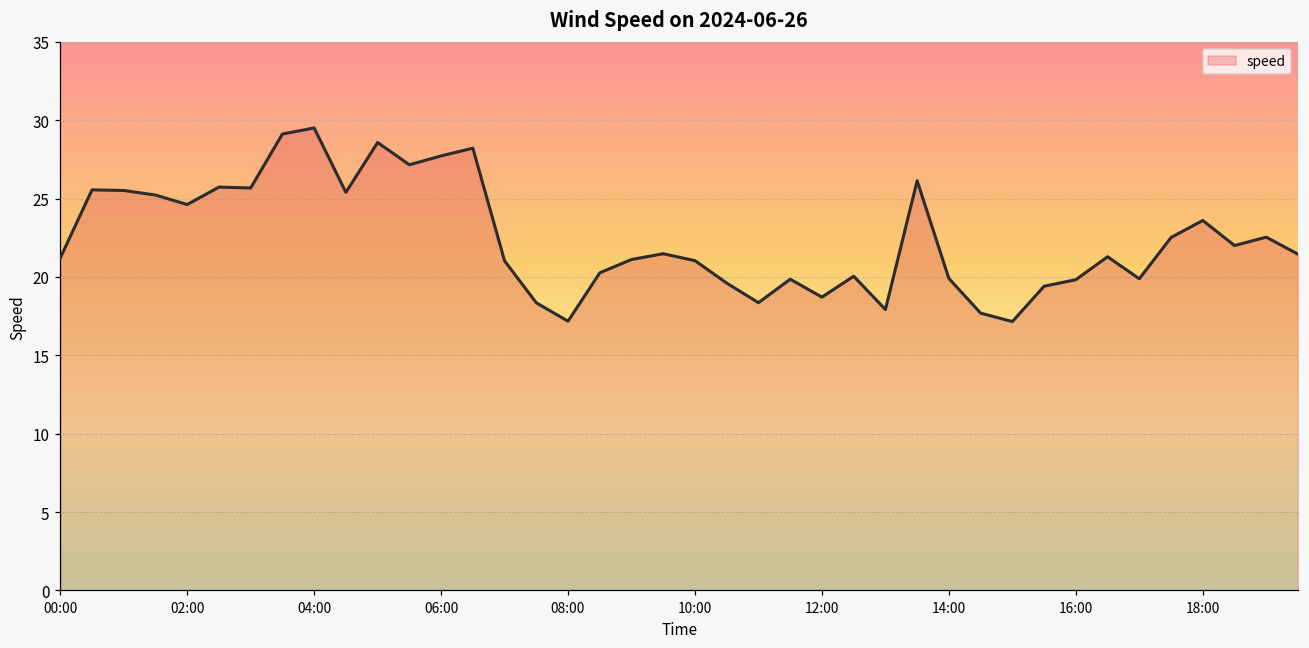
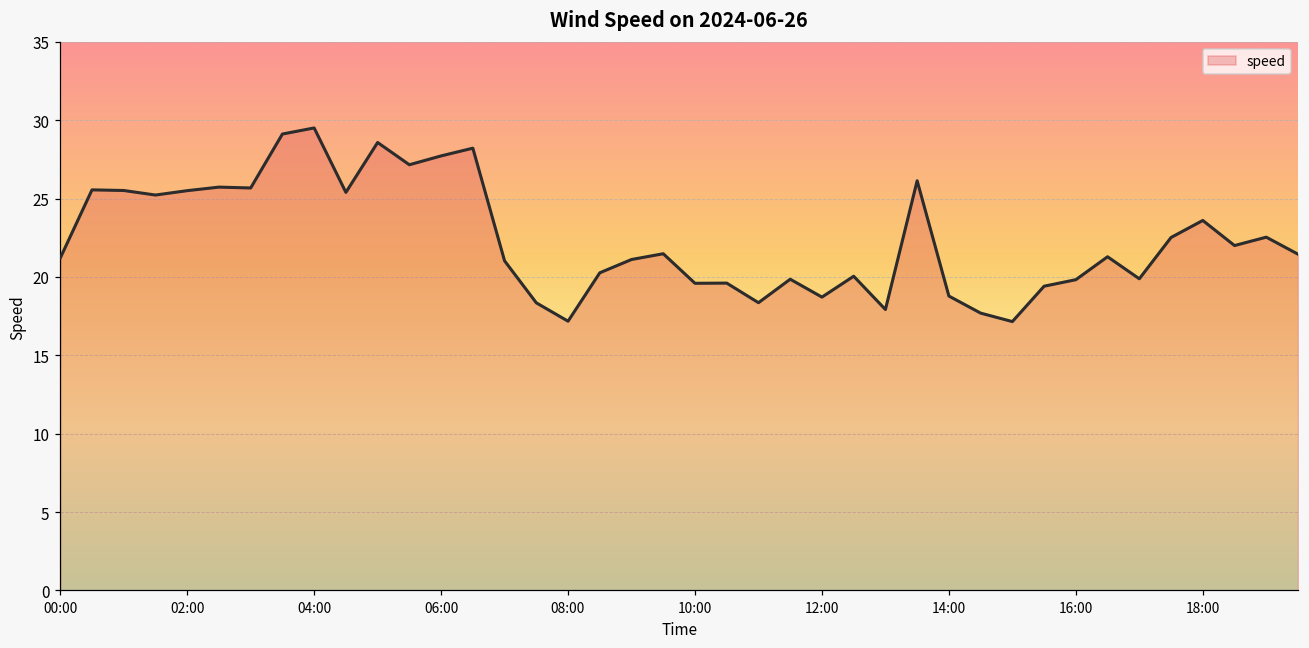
  {
    "00:00": 21.2,
-   "02:00": 24.6,
+   "02:00": 25.5,
    "04:00": 29.5,
    "06:00": 27.7,
    "08:00": 17.2,
-   "10:00": 21.0,
+   "10:00": 19.6,
    "12:00": 18.7,
-   "14:00": 19.9,
+   "14:00": 18.8,
    "16:00": 19.8,
    "18:00": 23.6
  }
